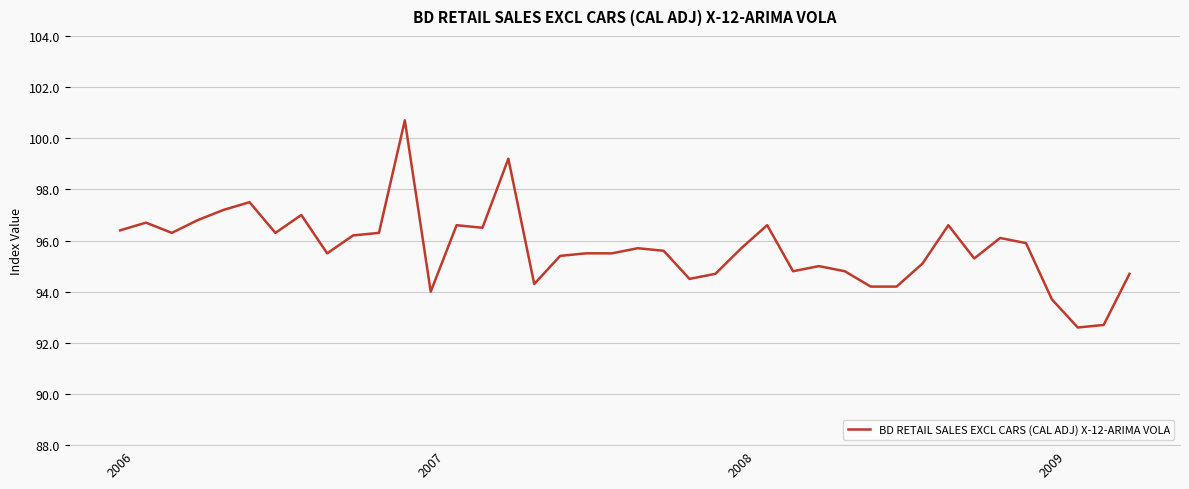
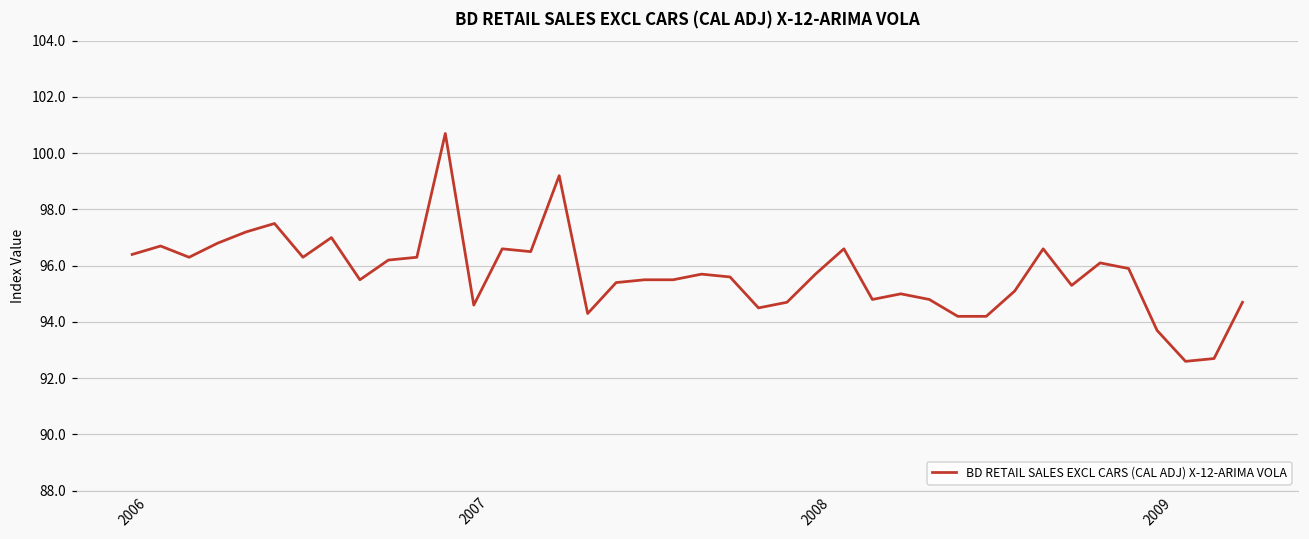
  {
    "2006": 96.4,
-   "2007": 94.0,
+   "2007": 94.6,
    "2008": 95.7,
    "2009": 93.7
  }
